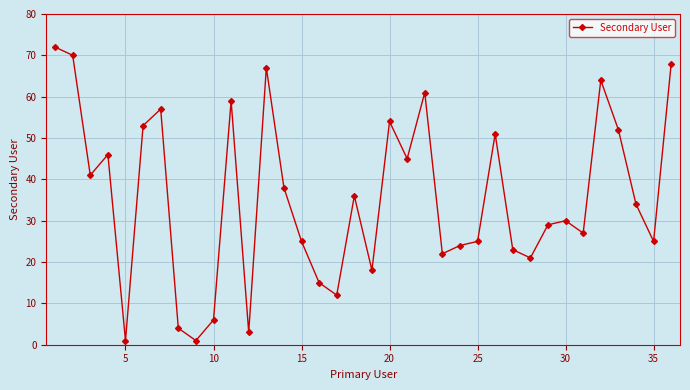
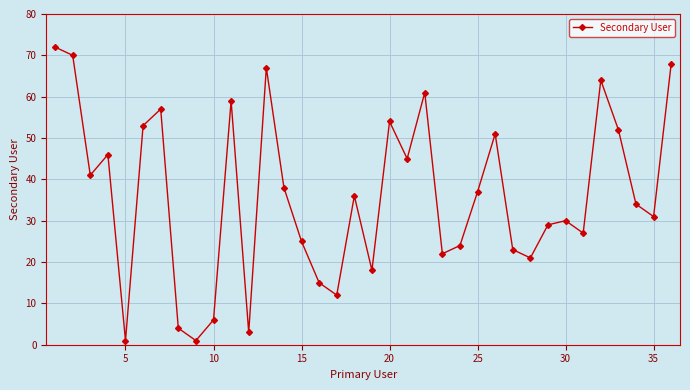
  {
    "5": 1,
    "10": 6,
    "15": 25,
    "20": 54,
-   "25": 25,
+   "25": 37,
    "30": 30,
-   "35": 25
+   "35": 31
  }
